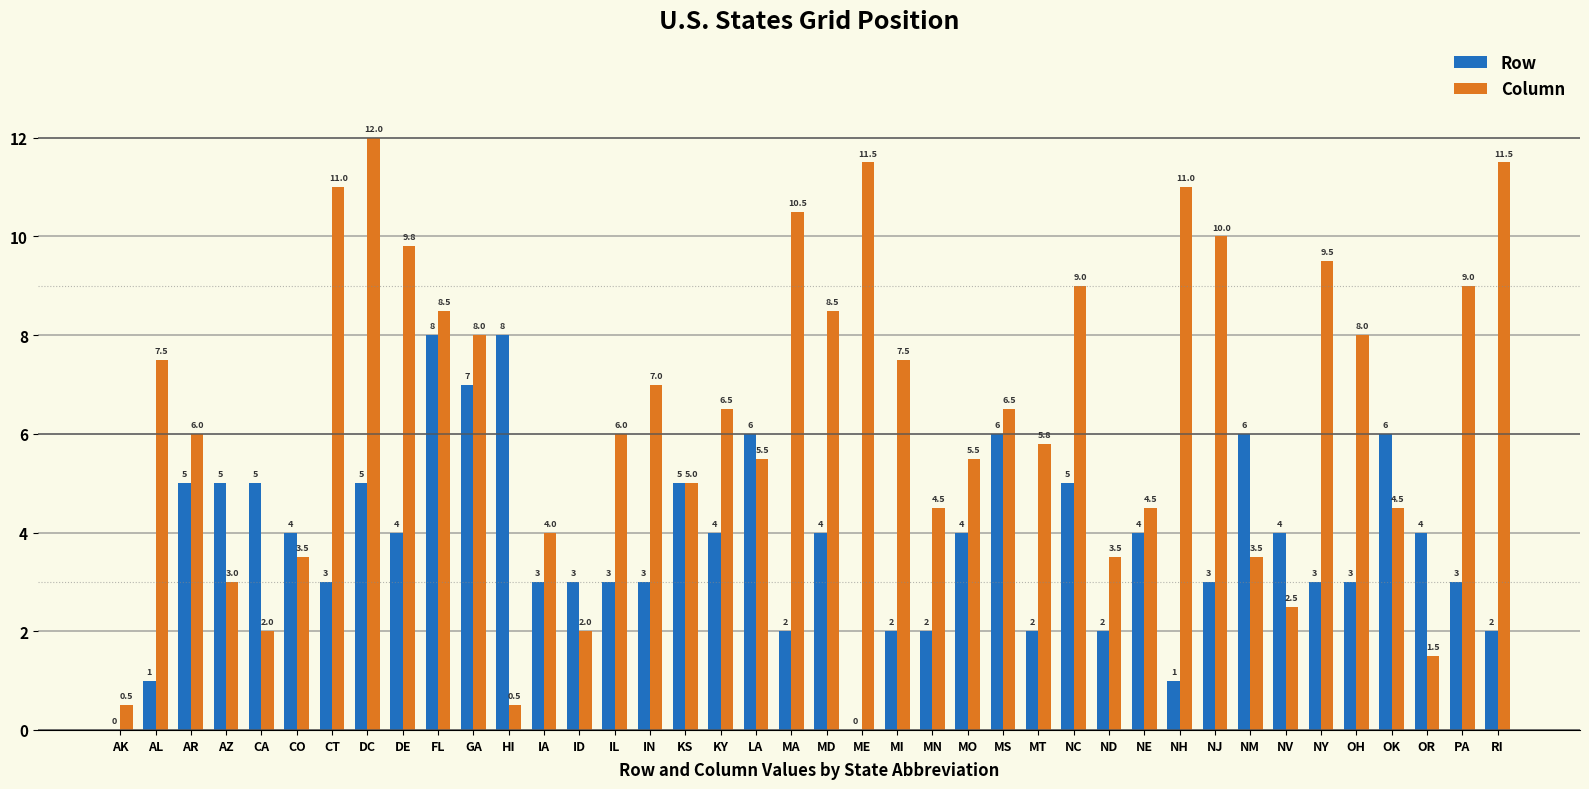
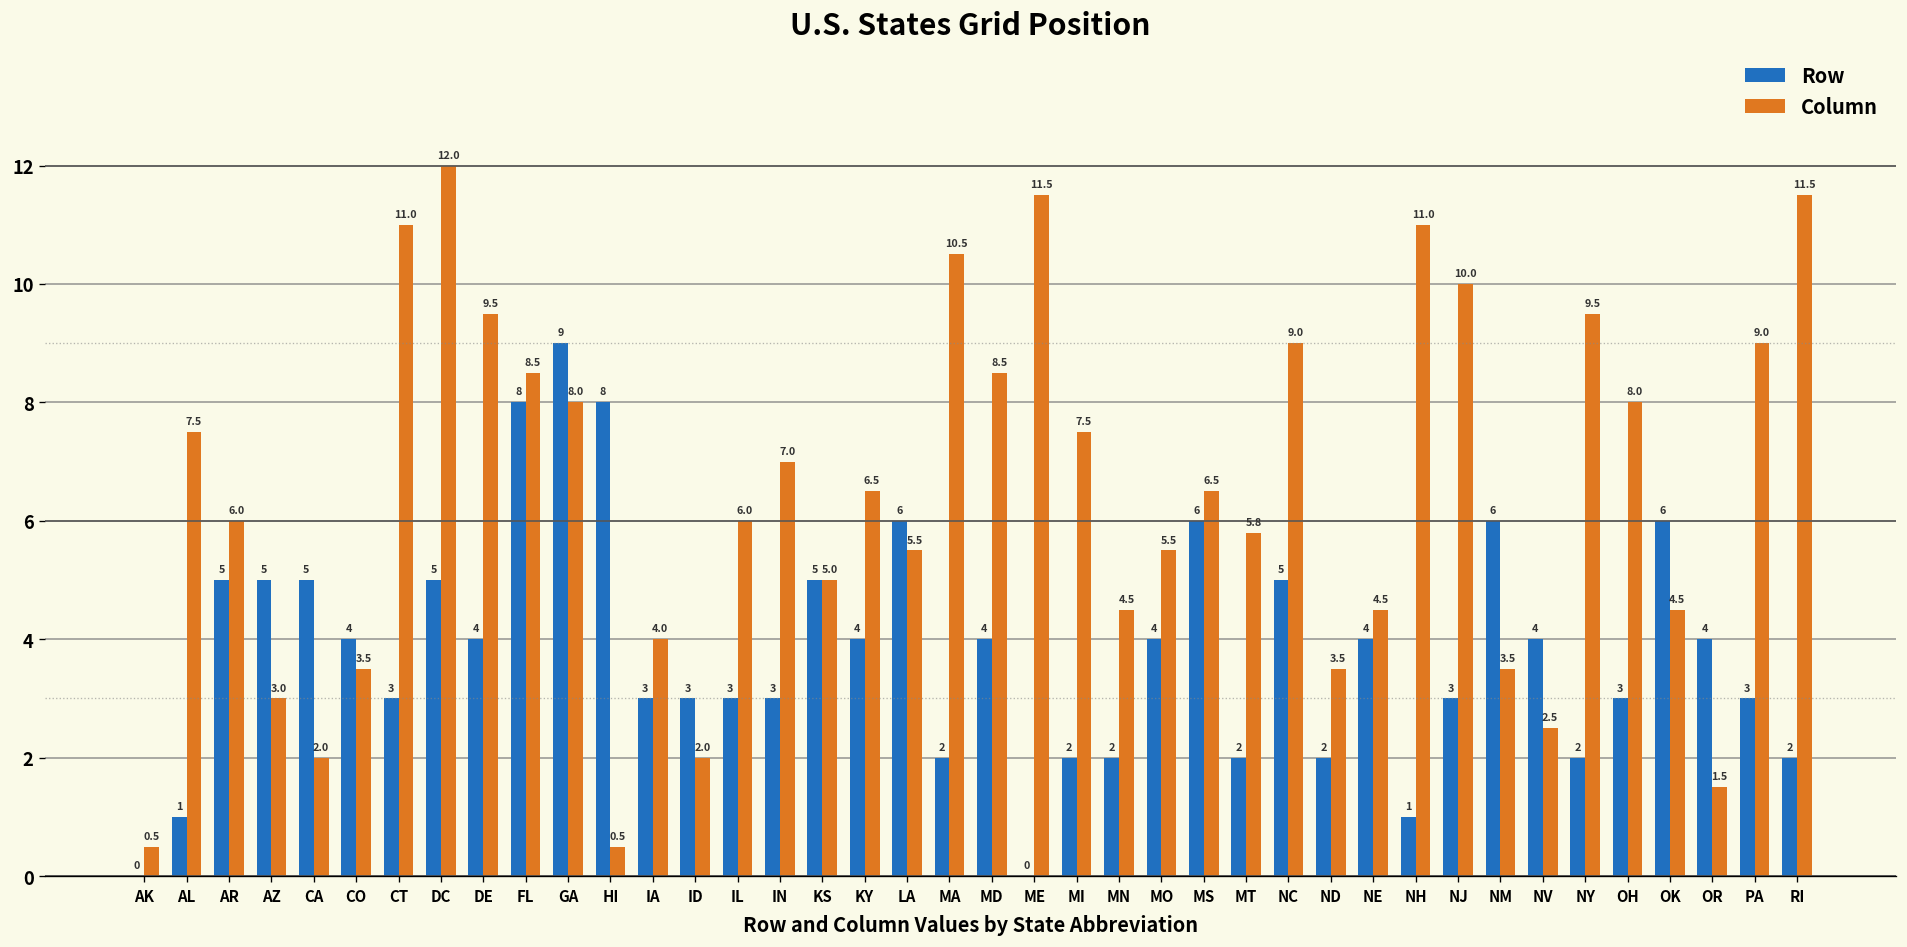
  {
    "Row": {
      "AK": 0,
      "AL": 1,
      "AR": 5,
      "AZ": 5,
      "CA": 5,
      "CO": 4,
      "CT": 3,
      "DC": 5,
      "DE": 4,
      "FL": 8,
-     "GA": 7,
+     "GA": 9,
      "HI": 8,
      "IA": 3,
      "ID": 3,
      "IL": 3,
      "IN": 3,
      "KS": 5,
      "KY": 4,
      "LA": 6,
      "MA": 2,
      "MD": 4,
      "ME": 0,
      "MI": 2,
      "MN": 2,
      "MO": 4,
      "MS": 6,
      "MT": 2,
      "NC": 5,
      "ND": 2,
      "NE": 4,
      "NH": 1,
      "NJ": 3,
      "NM": 6,
      "NV": 4,
-     "NY": 3,
+     "NY": 2,
      "OH": 3,
      "OK": 6,
      "OR": 4,
      "PA": 3,
      "RI": 2
    },
    "Column": {
      "AK": 0.5,
      "AL": 7.5,
      "AR": 6.0,
      "AZ": 3.0,
      "CA": 2.0,
      "CO": 3.5,
      "CT": 11.0,
      "DC": 12.0,
-     "DE": 9.8,
+     "DE": 9.5,
      "FL": 8.5,
      "GA": 8.0,
      "HI": 0.5,
      "IA": 4.0,
      "ID": 2.0,
      "IL": 6.0,
      "IN": 7.0,
      "KS": 5.0,
      "KY": 6.5,
      "LA": 5.5,
      "MA": 10.5,
      "MD": 8.5,
      "ME": 11.5,
      "MI": 7.5,
      "MN": 4.5,
      "MO": 5.5,
      "MS": 6.5,
      "MT": 5.8,
      "NC": 9.0,
      "ND": 3.5,
      "NE": 4.5,
      "NH": 11.0,
      "NJ": 10.0,
      "NM": 3.5,
      "NV": 2.5,
      "NY": 9.5,
      "OH": 8.0,
      "OK": 4.5,
      "OR": 1.5,
      "PA": 9.0,
      "RI": 11.5
    }
  }
